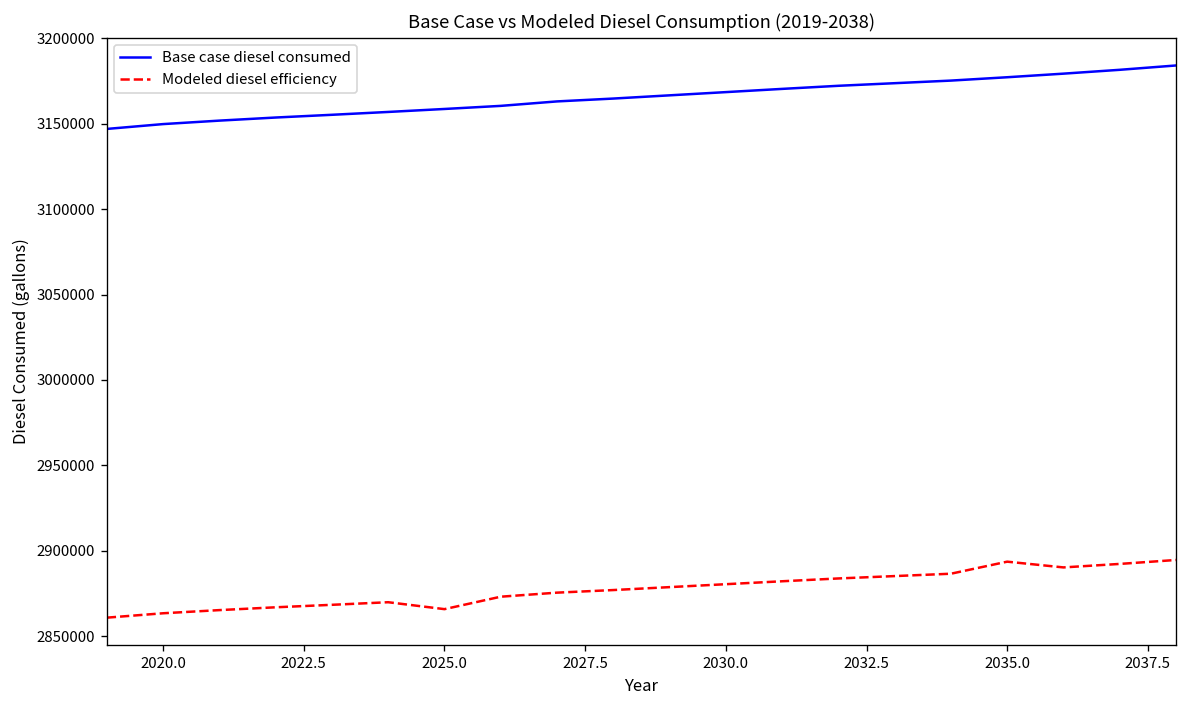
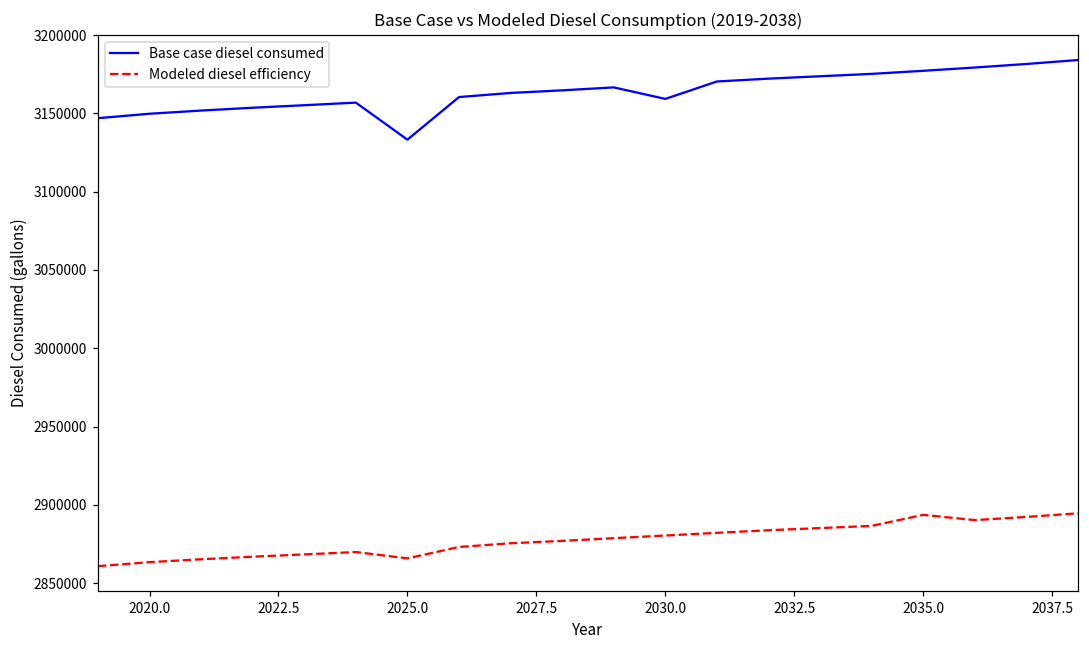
  {
    "Base case diesel consumed": {
      "2020.0": 3150000,
-     "2025.0": 3159000,
-     "2030.0": 3168000,
+     "2025.0": 3133000,
+     "2030.0": 3159000,
      "2035.0": 3177000
    },
    "Modeled diesel efficiency": {
      "2020.0": 2863000,
      "2025.0": 2866000,
      "2030.0": 2880000,
      "2035.0": 2894000
    }
  }
